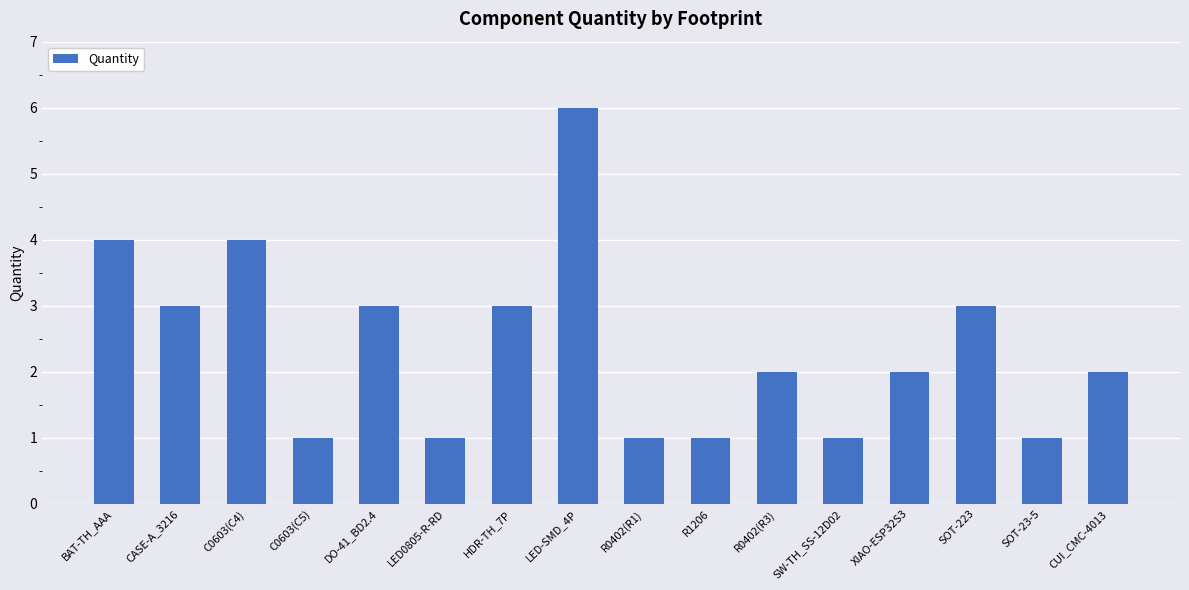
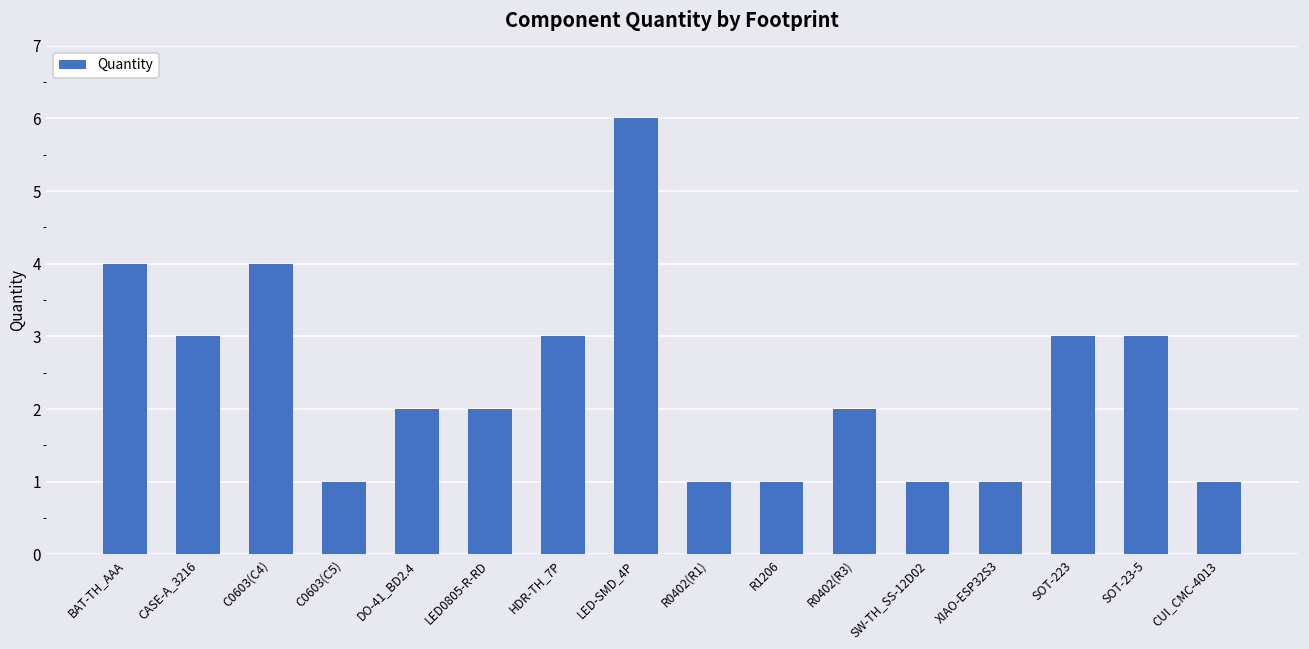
  {
    "BAT-TH_AAA": 4,
    "CASE-A_3216": 3,
    "C0603(C4)": 4,
    "C0603(C5)": 1,
-   "DO-41_BD2.4": 3,
-   "LED0805-R-RD": 1,
+   "DO-41_BD2.4": 2,
+   "LED0805-R-RD": 2,
    "HDR-TH_7P": 3,
    "LED-SMD_4P": 6,
    "R0402(R1)": 1,
    "R1206": 1,
    "R0402(R3)": 2,
    "SW-TH_SS-12D02": 1,
-   "XIAO-ESP32S3": 2,
+   "XIAO-ESP32S3": 1,
    "SOT-223": 3,
-   "SOT-23-5": 1,
-   "CUI_CMC-4013": 2
+   "SOT-23-5": 3,
+   "CUI_CMC-4013": 1
  }
